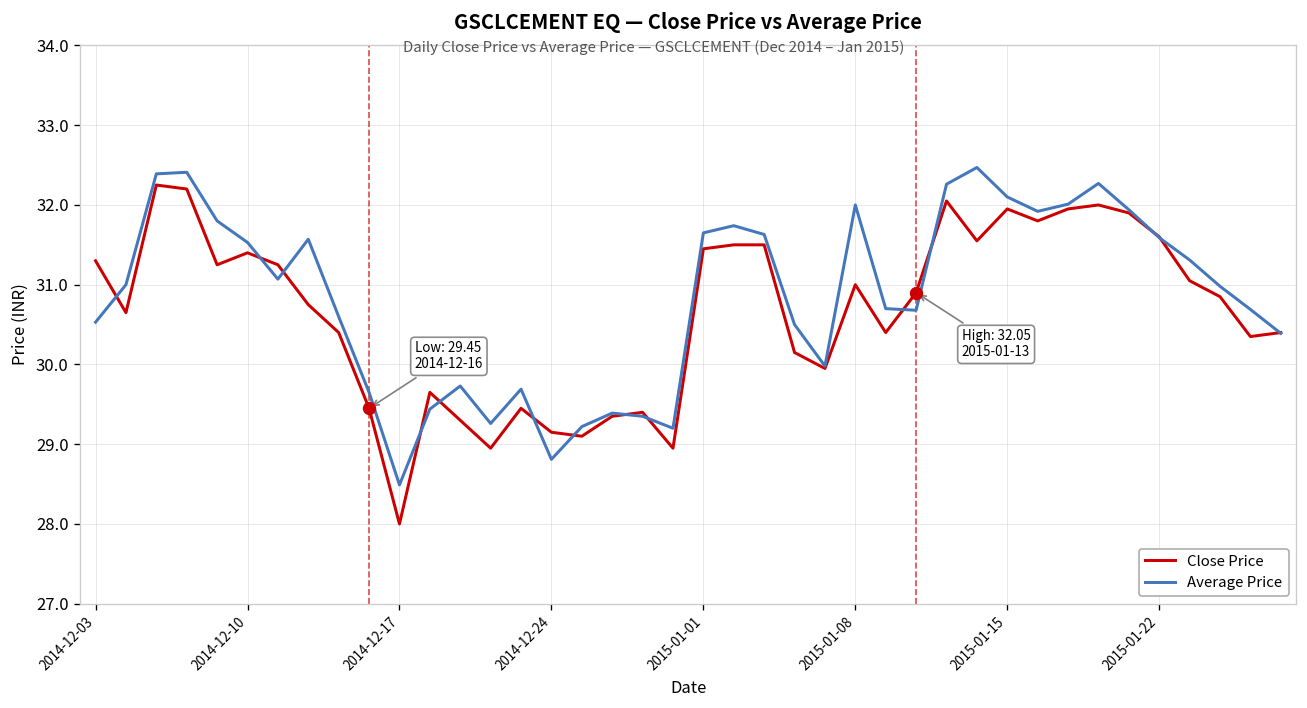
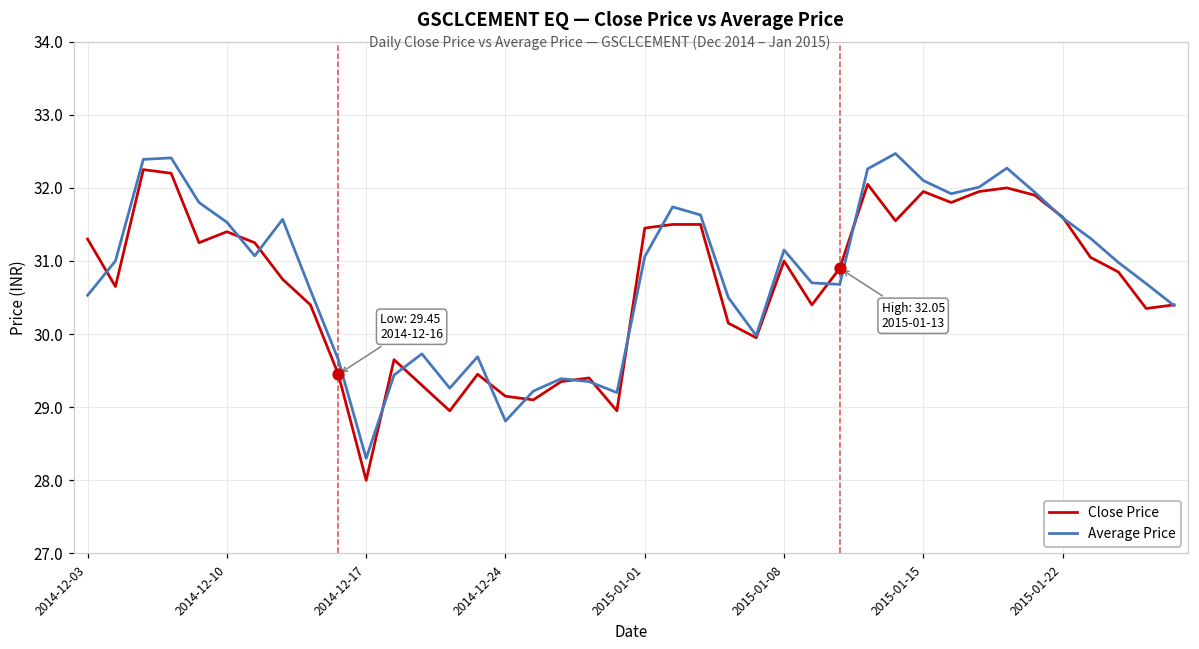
  {
    "Average Price": {
      "2014-12-03": 30.5,
      "2014-12-10": 31.5,
-     "2014-12-17": 28.5,
+     "2014-12-17": 28.3,
      "2014-12-24": 28.8,
-     "2015-01-01": 31.7,
-     "2015-01-08": 32.0,
+     "2015-01-01": 31.1,
+     "2015-01-08": 31.2,
      "2015-01-15": 32.1
    }
  }
